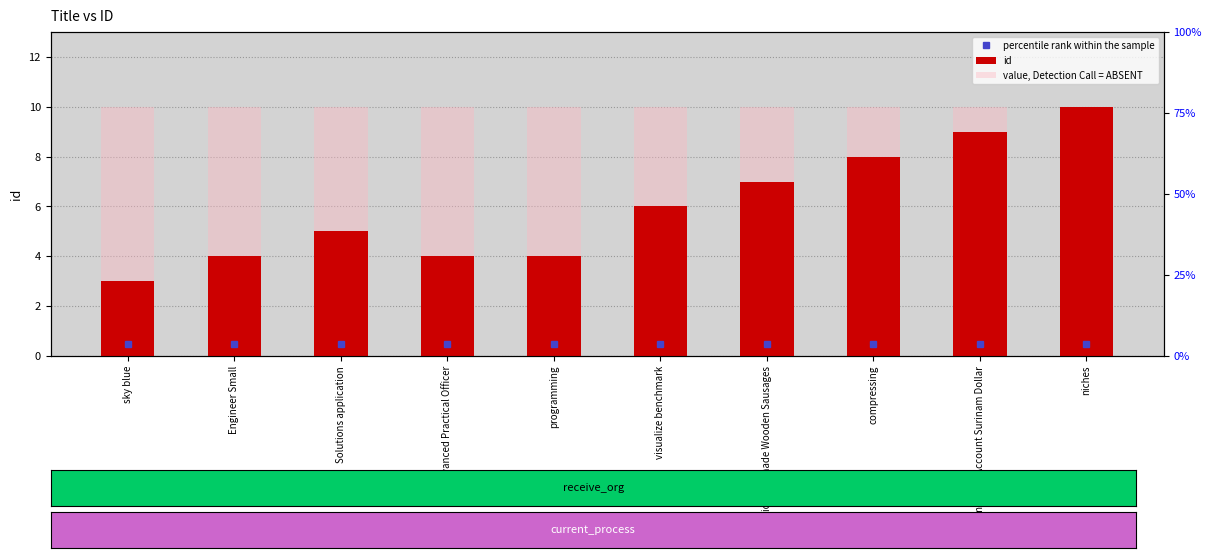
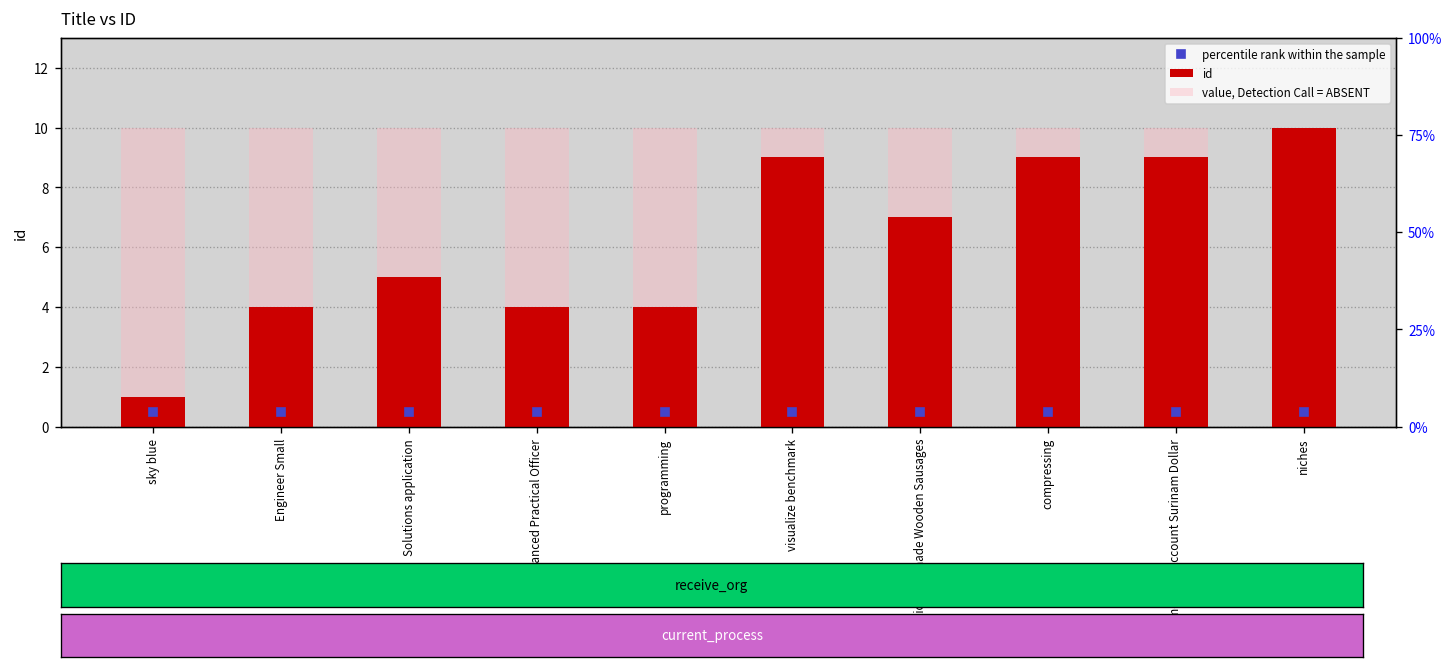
  {
    "id": {
-     "sky blue": 3,
-     "visualize benchmark": 6,
-     "compressing": 8,
+     "sky blue": 1,
+     "visualize benchmark": 9,
+     "compressing": 9,
      "niches": 10
    },
    "value, Detection Call = ABSENT": {
      "sky blue": 10,
      "Engineer Small": 10,
      "Solutions application": 10,
      "Advanced Practical Officer": 10,
      "programming": 10,
      "visualize benchmark": 10,
      "haptic Handmade Wooden Sausages": 10,
      "compressing": 10,
      "Home Loan Account Surinam Dollar": 10,
      "niches": 10
    }
  }
